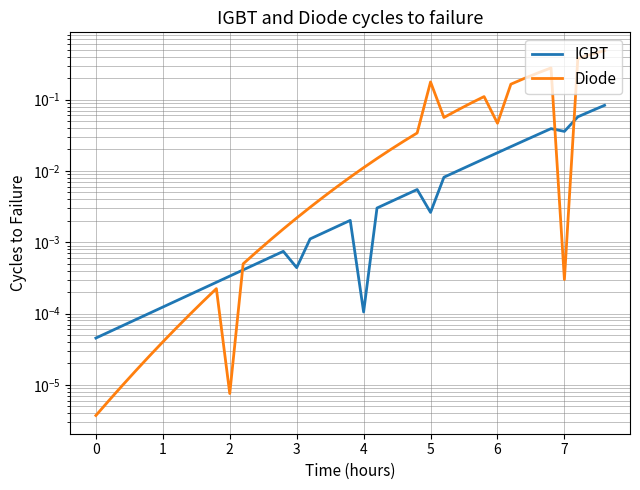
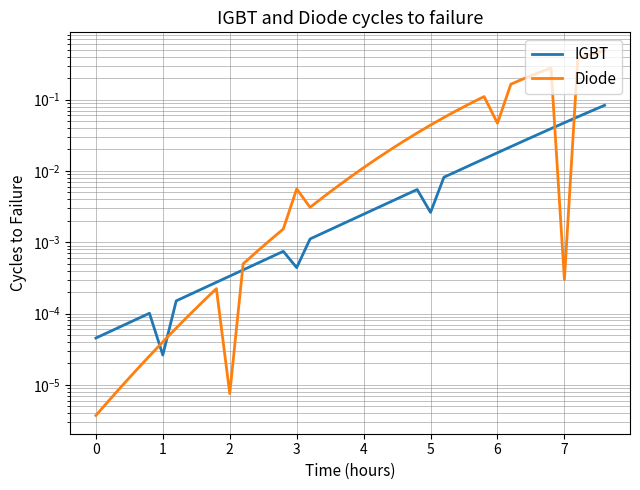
  {
    "IGBT": {
      "0": 0.00005,
-     "1": 0.00012,
+     "1": 0.000026,
      "2": 0.0003,
      "3": 0.0004,
-     "4": 0.00011,
+     "4": 0.0025,
      "5": 0.0026,
      "6": 0.018,
-     "7": 0.04
+     "7": 0.05
    },
    "Diode": {
      "0": 0.000004,
      "1": 0.00004,
      "2": 0.000008,
-     "3": 0.0022,
+     "3": 0.006,
      "4": 0.011,
-     "5": 0.18,
+     "5": 0.04,
      "6": 0.05,
      "7": 0.0003
    }
  }
